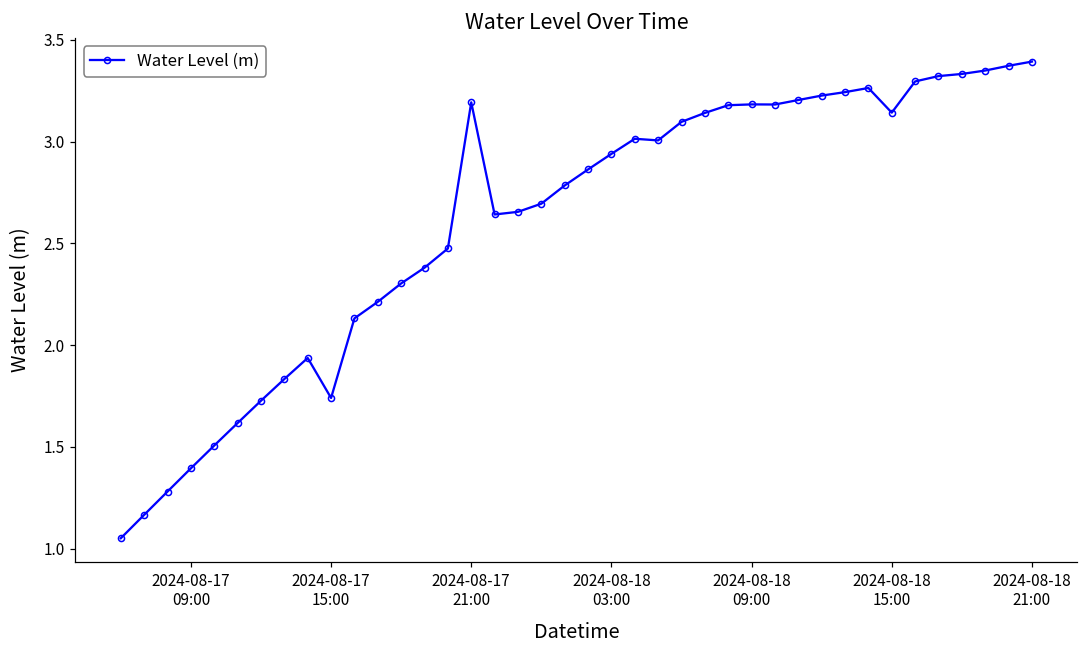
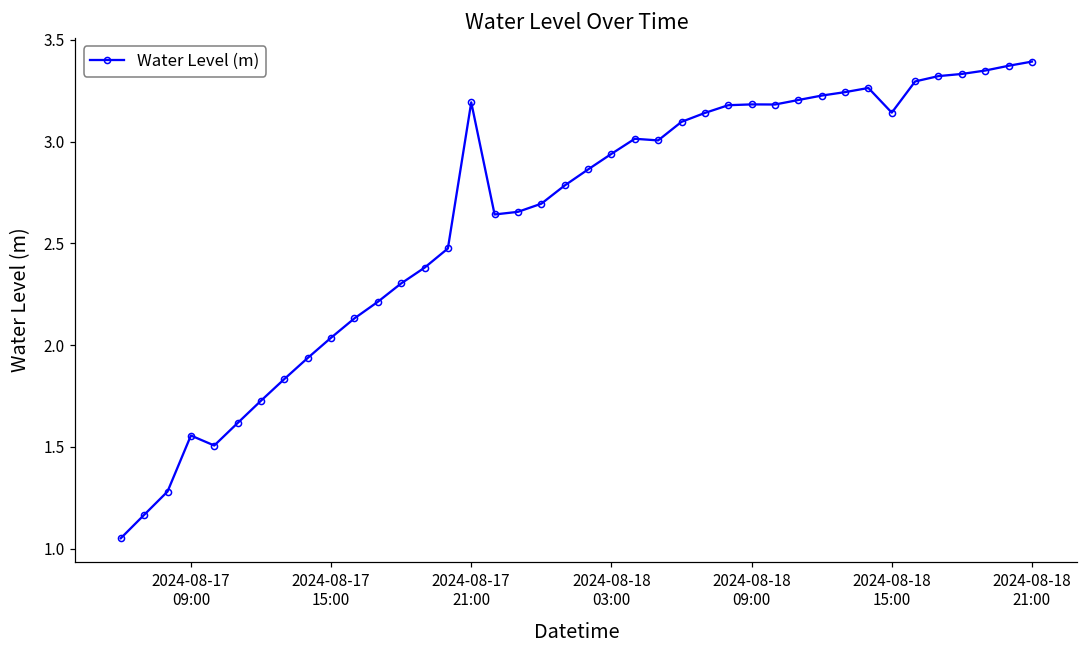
  {
-   "2024-08-17 09:00": 1.39,
-   "2024-08-17 15:00": 1.74,
+   "2024-08-17 09:00": 1.56,
+   "2024-08-17 15:00": 2.04,
    "2024-08-17 21:00": 3.19,
    "2024-08-18 03:00": 2.94,
    "2024-08-18 09:00": 3.18,
    "2024-08-18 15:00": 3.14,
    "2024-08-18 21:00": 3.39
  }
